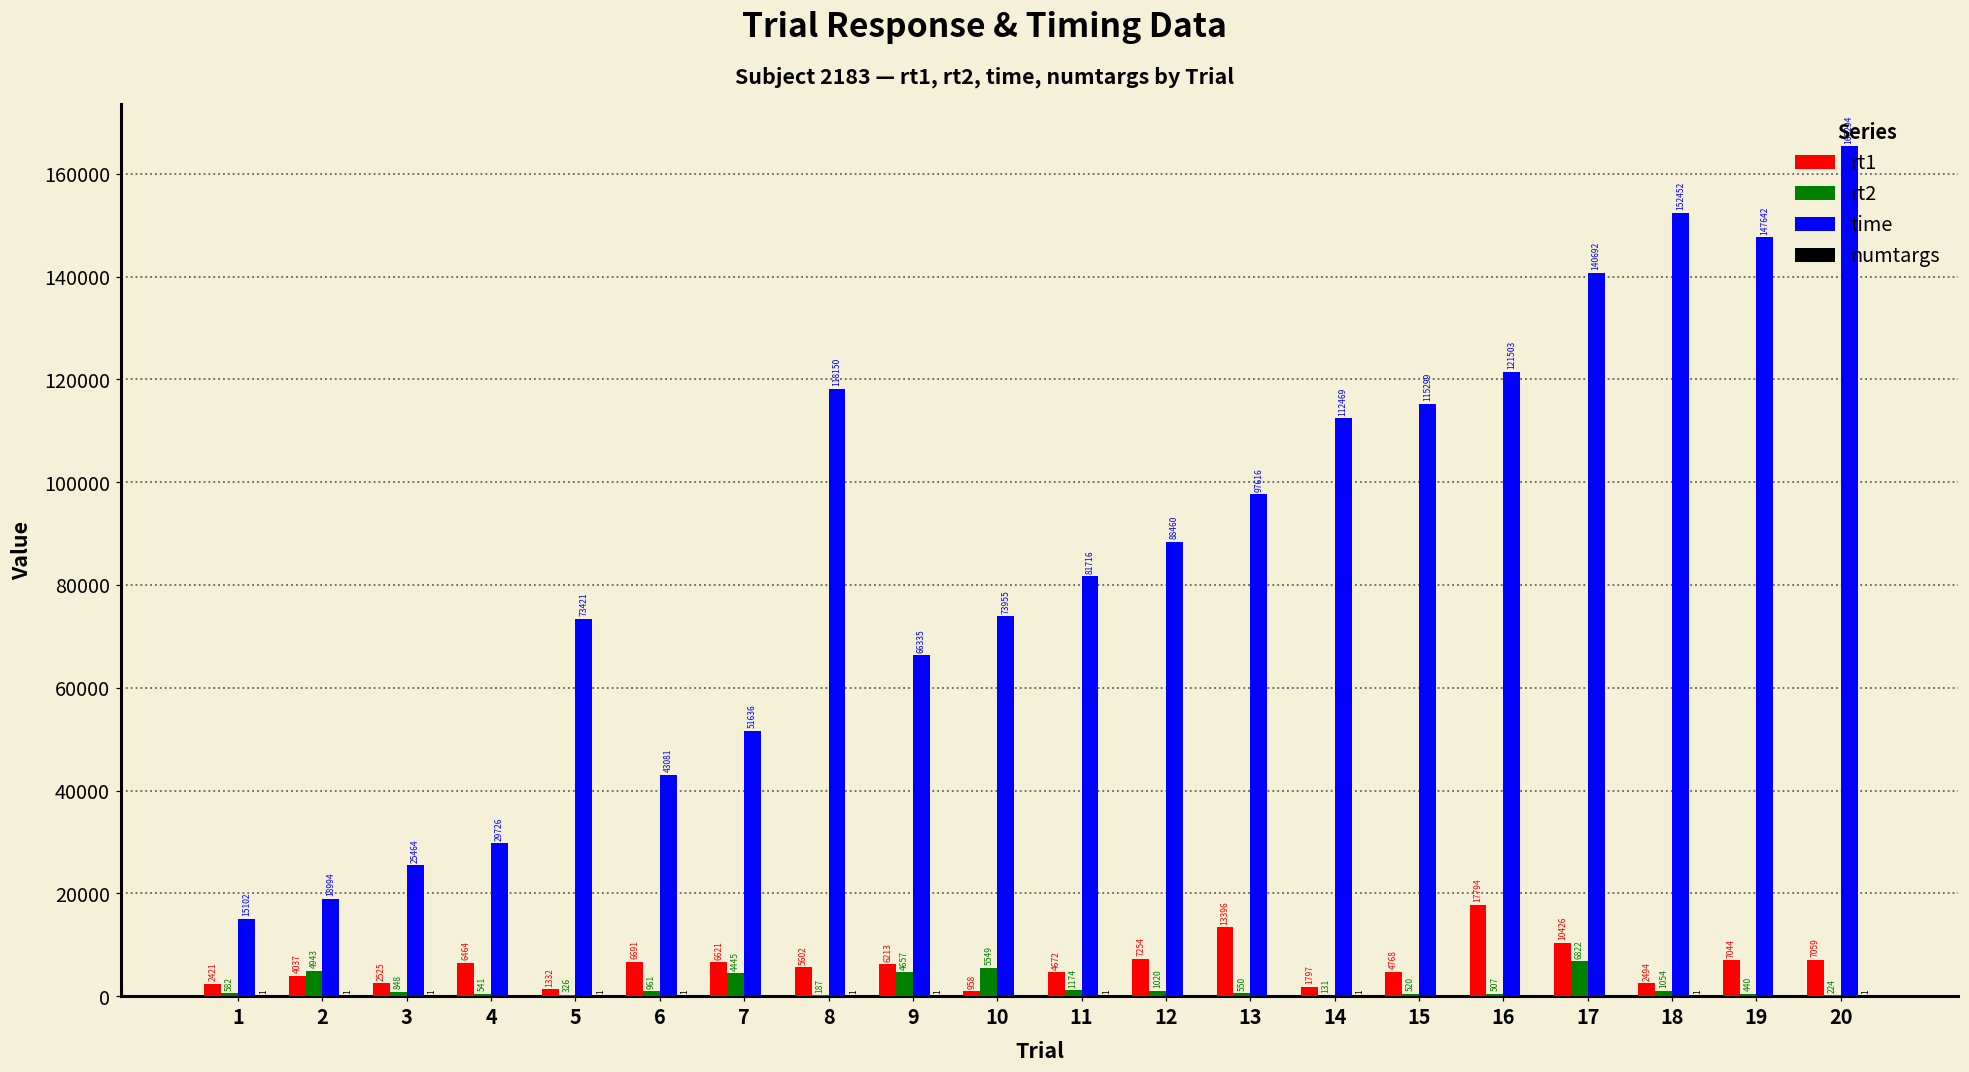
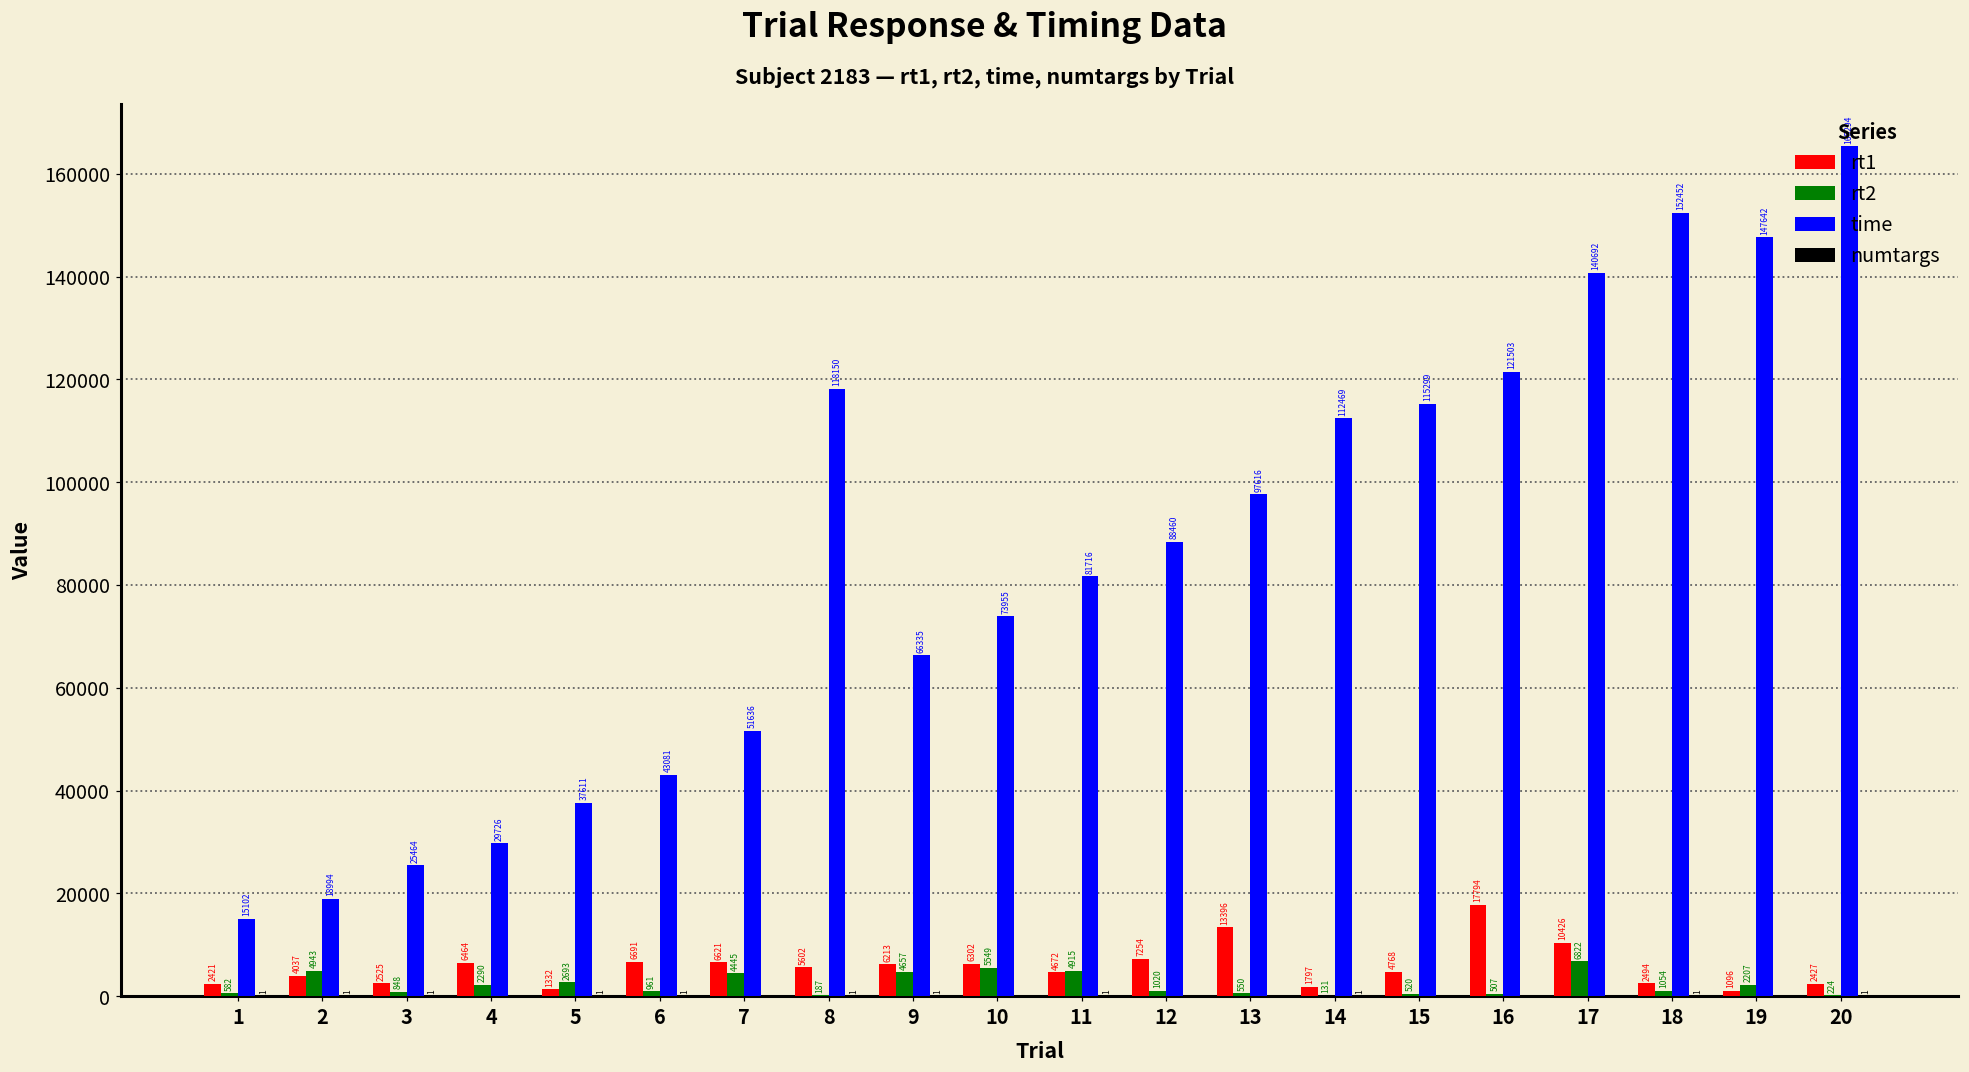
  {
    "rt1": {
      "1": 2421,
      "2": 4037,
      "3": 2525,
      "4": 6464,
      "5": 1332,
      "6": 6691,
      "7": 6621,
      "8": 5602,
      "9": 6213,
-     "10": 958,
+     "10": 6302,
      "11": 4672,
      "12": 7254,
      "13": 13396,
      "14": 1797,
      "15": 4768,
      "16": 17794,
      "17": 10426,
      "18": 2494,
-     "19": 7044,
-     "20": 7059
+     "19": 1096,
+     "20": 2427
    },
    "rt2": {
      "1": 582,
      "2": 4943,
      "3": 848,
-     "4": 541,
-     "5": 326,
+     "4": 2290,
+     "5": 2693,
      "6": 961,
      "7": 4445,
      "8": 187,
      "9": 4657,
      "10": 5549,
-     "11": 1174,
+     "11": 4915,
      "12": 1020,
      "13": 550,
      "14": 131,
      "15": 520,
      "16": 507,
      "17": 6822,
      "18": 1054,
-     "19": 440,
+     "19": 2207,
      "20": 224
    },
    "time": {
      "1": 15102,
      "2": 18994,
      "3": 25464,
      "4": 29726,
-     "5": 73421,
+     "5": 37611,
      "6": 43081,
      "7": 51636,
      "8": 118150,
      "9": 66335,
      "10": 73955,
      "11": 81716,
      "12": 88460,
      "13": 97616,
      "14": 112469,
      "15": 115299,
      "16": 121503,
      "17": 140692,
      "18": 152452,
      "19": 147642,
      "20": 165294
    },
    "numtargs": {
      "1": 1,
      "2": 1,
      "3": 1,
      "5": 1,
      "6": 1,
      "8": 1,
      "9": 1,
      "11": 1,
      "14": 1,
      "18": 1,
      "20": 1
    }
  }
